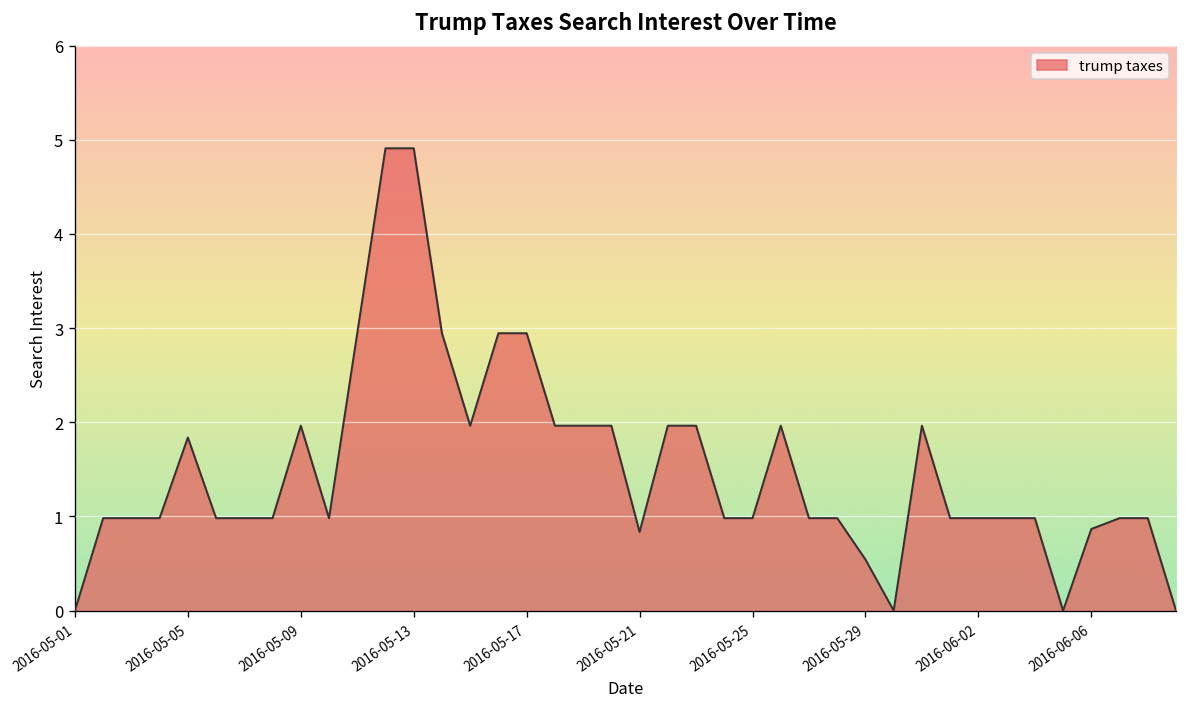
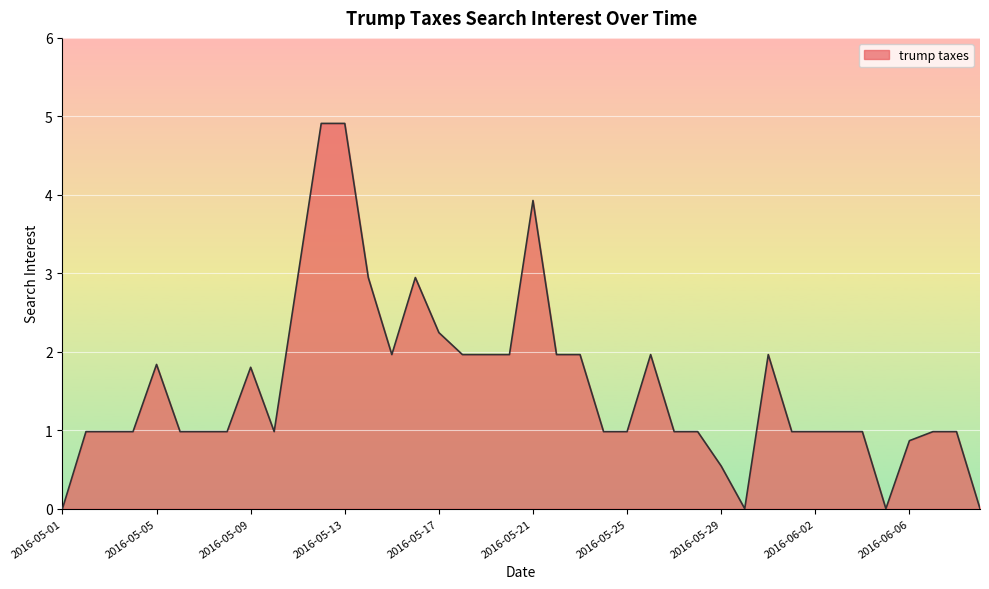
  {
    "2016-05-01": 0.0,
    "2016-05-05": 1.8,
-   "2016-05-09": 2.0,
+   "2016-05-09": 1.8,
    "2016-05-13": 4.9,
-   "2016-05-17": 2.9,
-   "2016-05-21": 0.8,
+   "2016-05-17": 2.2,
+   "2016-05-21": 3.9,
    "2016-05-25": 1.0,
    "2016-05-29": 0.5,
    "2016-06-02": 1.0,
    "2016-06-06": 0.9
  }
